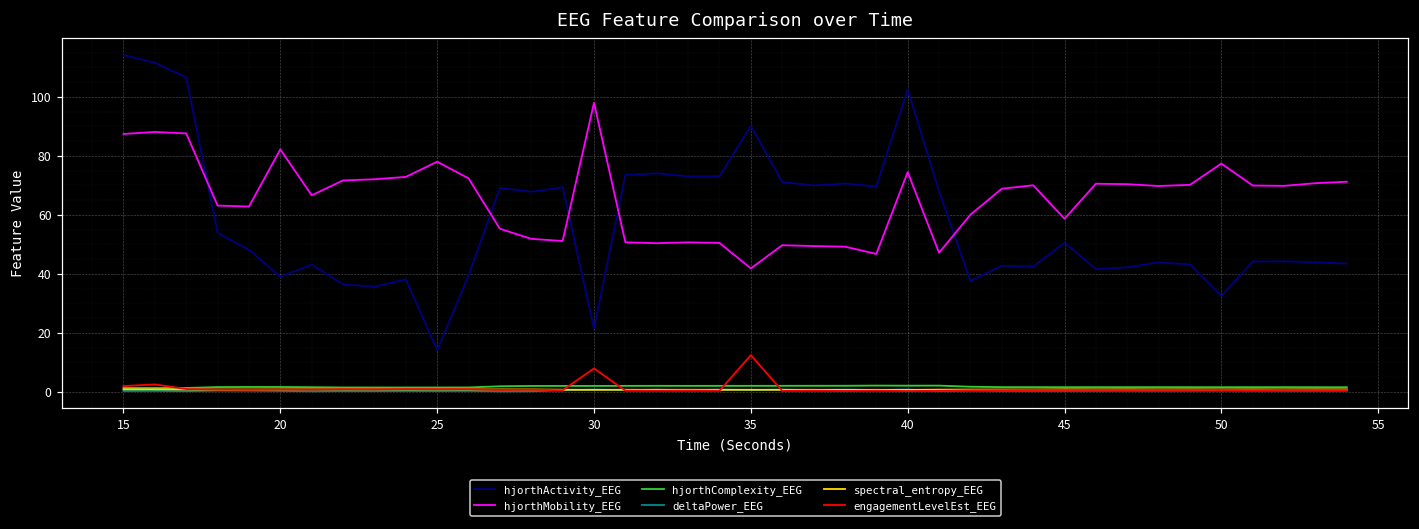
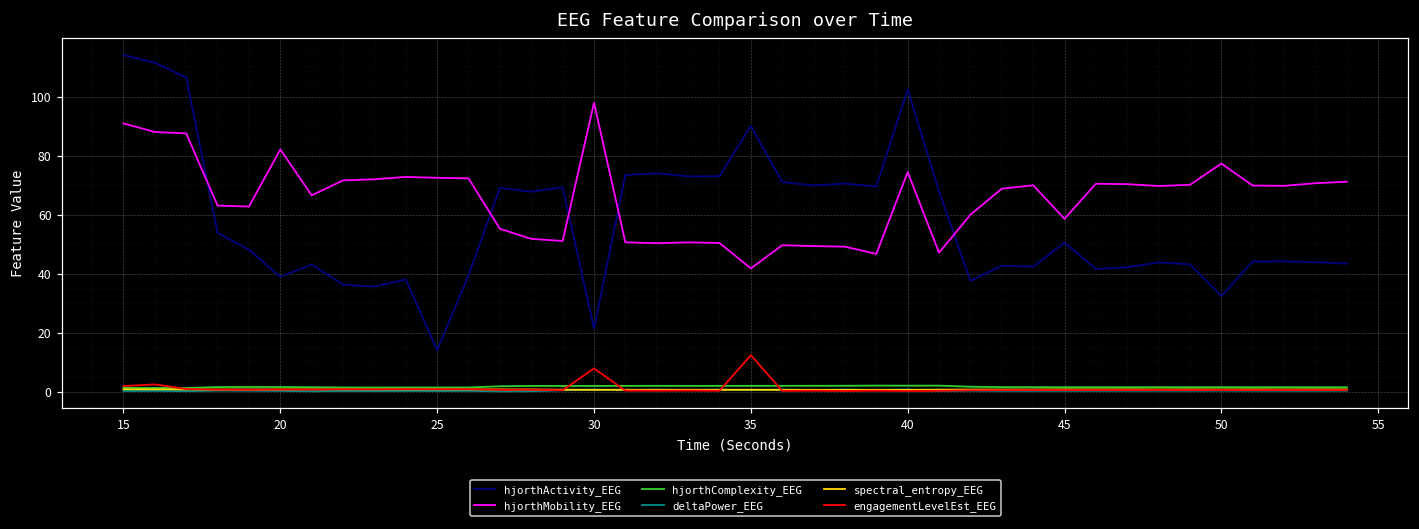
  {
    "hjorthActivity_EEG": {
      "15": 114,
      "20": 39,
      "25": 14,
      "30": 21,
      "35": 90,
      "40": 103,
      "45": 51,
      "50": 32
    },
    "hjorthMobility_EEG": {
-     "15": 87,
+     "15": 91,
      "20": 82,
-     "25": 78,
+     "25": 73,
      "30": 98,
      "35": 42,
      "40": 74,
      "45": 59,
      "50": 77
    },
    "hjorthComplexity_EEG": {
      "30": 2,
      "35": 2,
      "40": 2
    },
    "engagementLevelEst_EEG": {
      "30": 8,
      "35": 12
    }
  }
